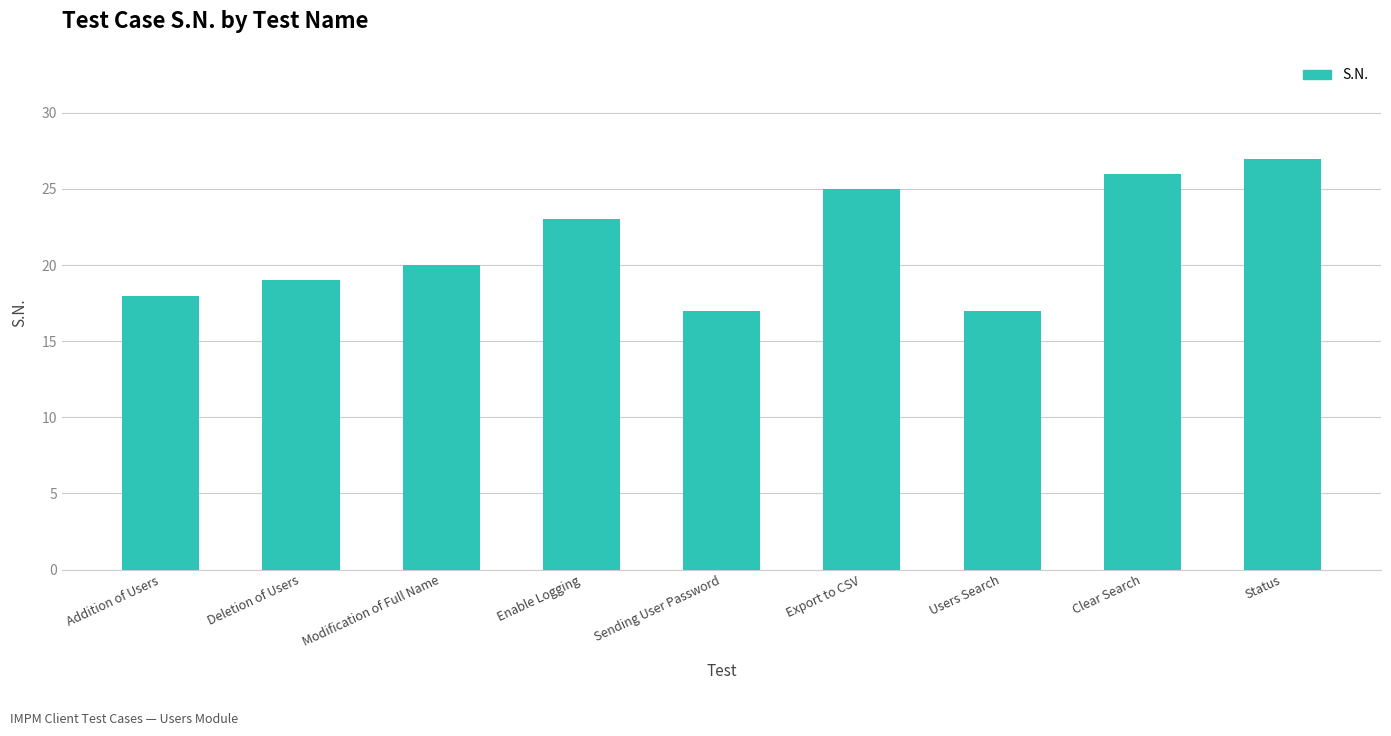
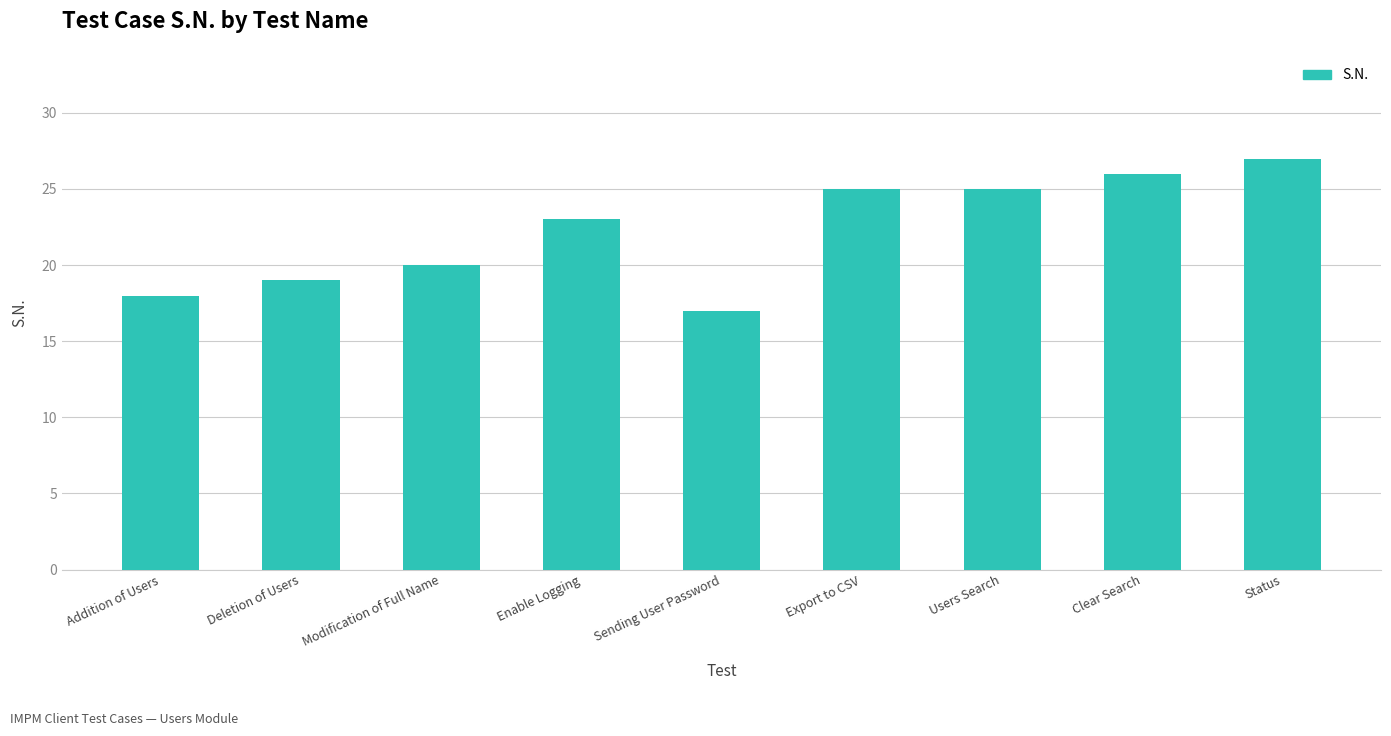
  {
    "Addition of Users": 18,
    "Deletion of Users": 19,
    "Modification of Full Name": 20,
    "Enable Logging": 23,
    "Sending User Password": 17,
    "Export to CSV": 25,
-   "Users Search": 17,
+   "Users Search": 25,
    "Clear Search": 26,
    "Status": 27
  }
